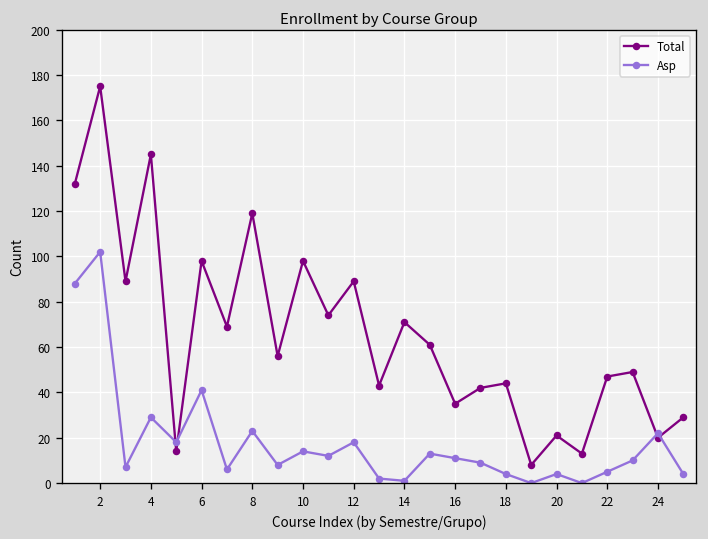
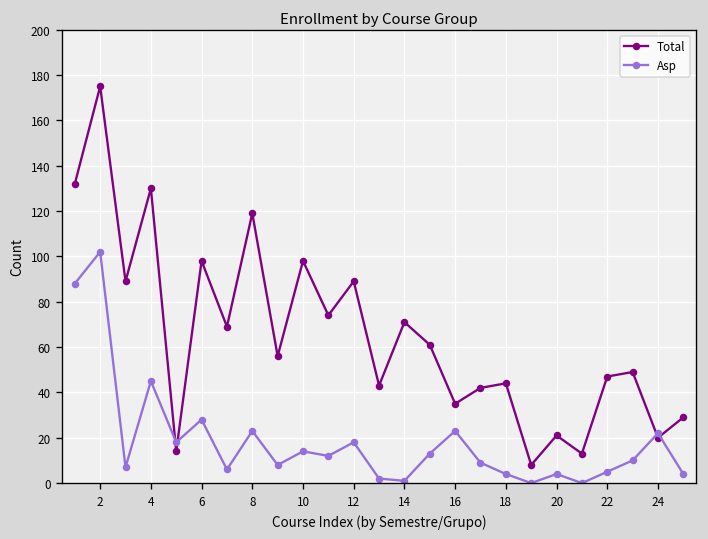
  {
    "Total": {
      "2": 175,
-     "4": 145,
+     "4": 130,
      "6": 98,
      "8": 119,
      "10": 98,
      "12": 89,
      "14": 71,
      "16": 35,
      "18": 44,
      "20": 21,
      "22": 47,
      "24": 20
    },
    "Asp": {
      "2": 102,
-     "4": 29,
-     "6": 41,
+     "4": 45,
+     "6": 28,
      "8": 23,
      "10": 14,
      "12": 18,
      "14": 1,
-     "16": 11,
+     "16": 23,
      "18": 4,
      "20": 4,
      "22": 5,
      "24": 22
    }
  }
